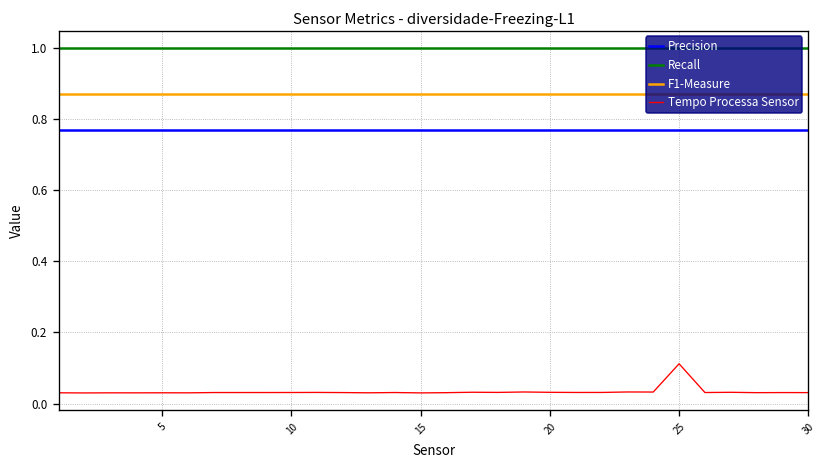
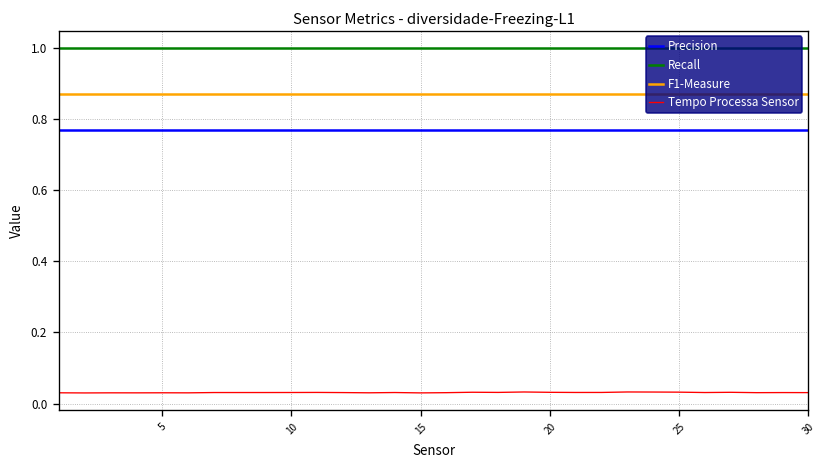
  {
    "Precision": {
      "5": 0.77,
      "10": 0.77,
      "15": 0.77,
      "20": 0.77,
      "25": 0.77,
      "30": 0.77
    },
    "Recall": {
      "5": 1.00,
      "10": 1.00,
      "15": 1.00,
      "20": 1.00,
      "30": 1.00
    },
    "F1-Measure": {
      "5": 0.87,
      "10": 0.87,
      "15": 0.87,
      "20": 0.87,
      "30": 0.87
    },
    "Tempo Processa Sensor": {
      "5": 0.03,
      "10": 0.03,
      "15": 0.03,
      "20": 0.03,
-     "25": 0.11,
+     "25": 0.03,
      "30": 0.03
    }
  }
